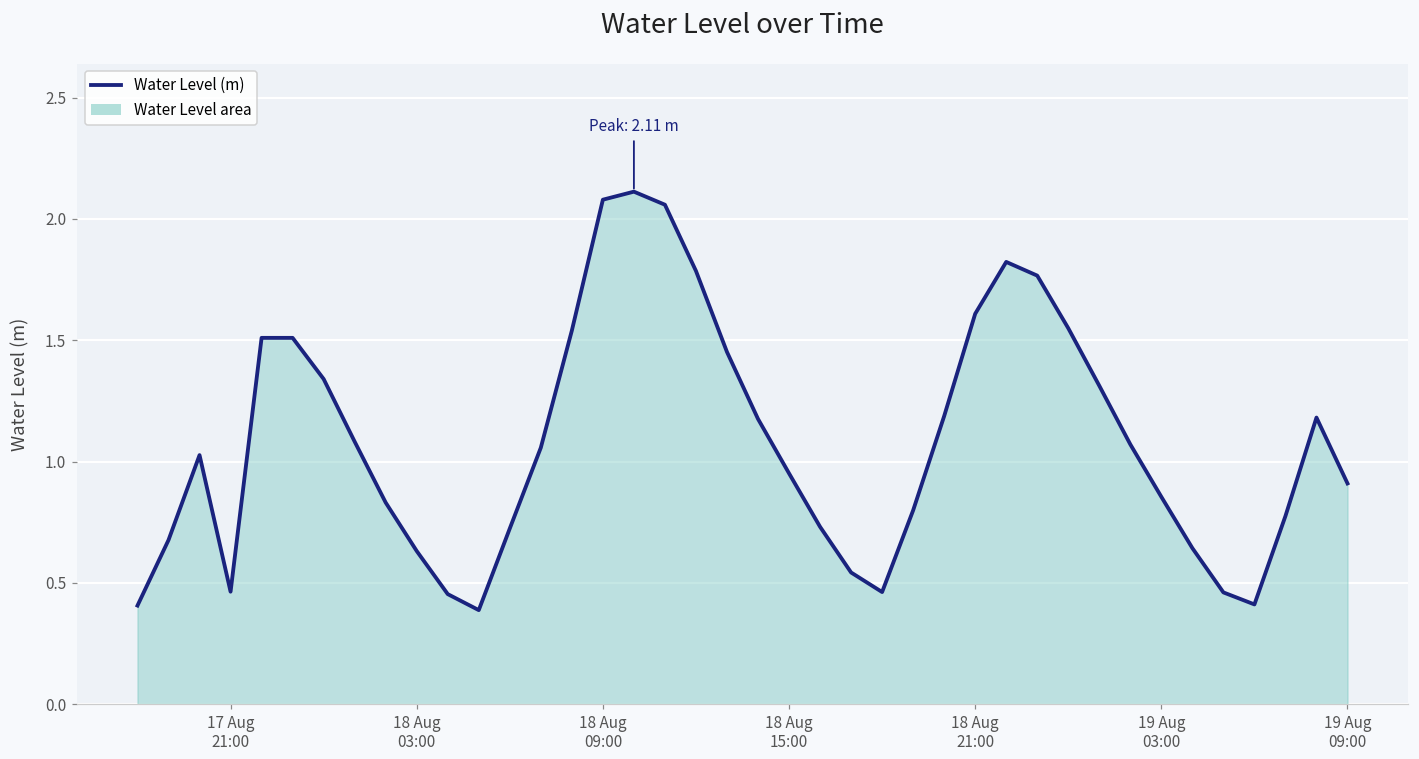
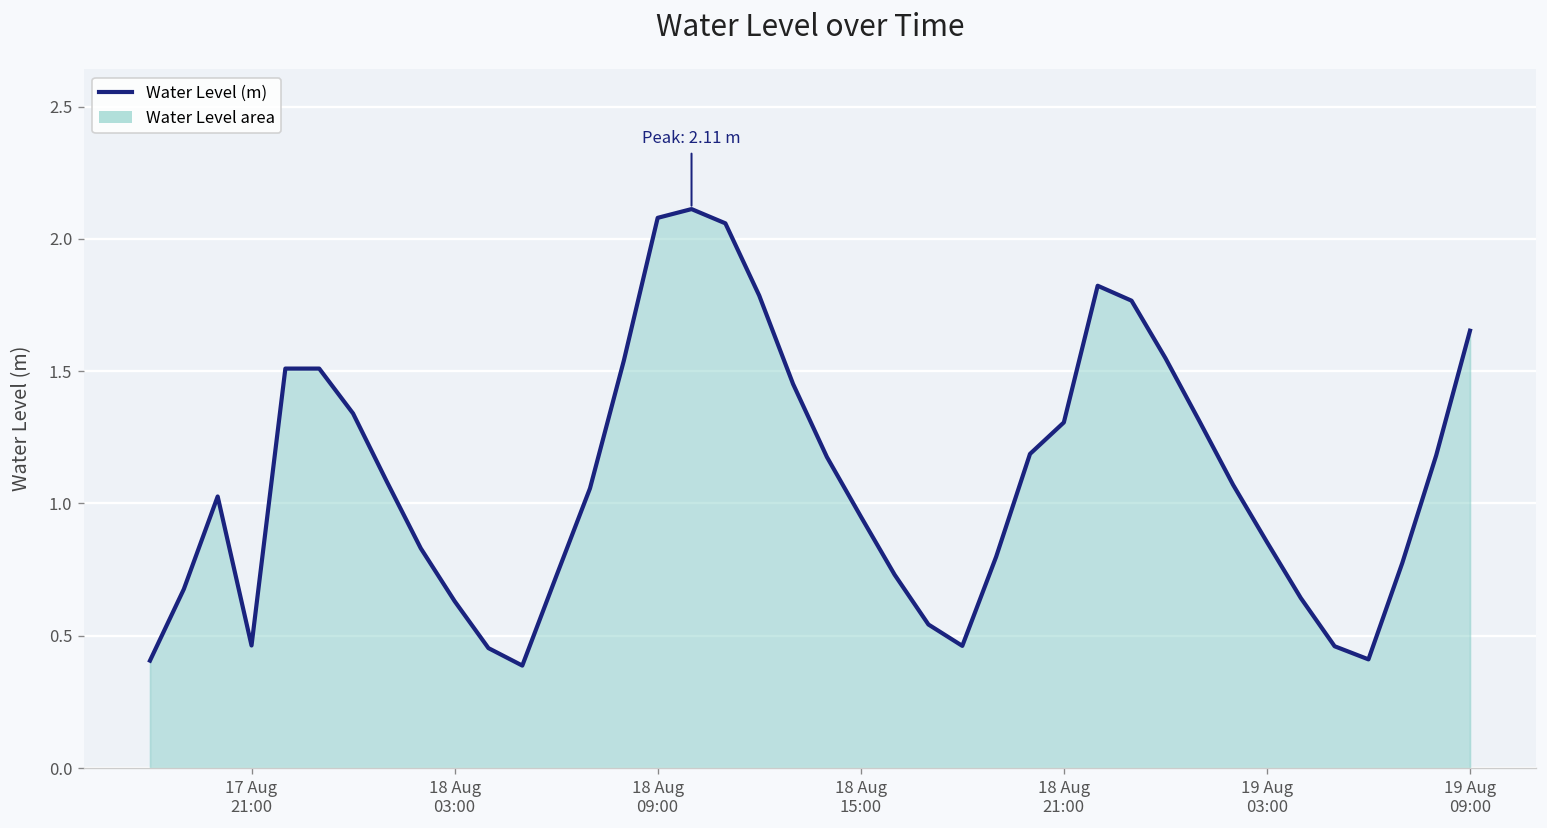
  {
    "17 Aug 21:00": 0.46,
    "18 Aug 03:00": 0.63,
    "18 Aug 09:00": 2.08,
    "18 Aug 15:00": 0.95,
-   "18 Aug 21:00": 1.61,
+   "18 Aug 21:00": 1.31,
    "19 Aug 03:00": 0.85,
-   "19 Aug 09:00": 0.91
+   "19 Aug 09:00": 1.65
  }
